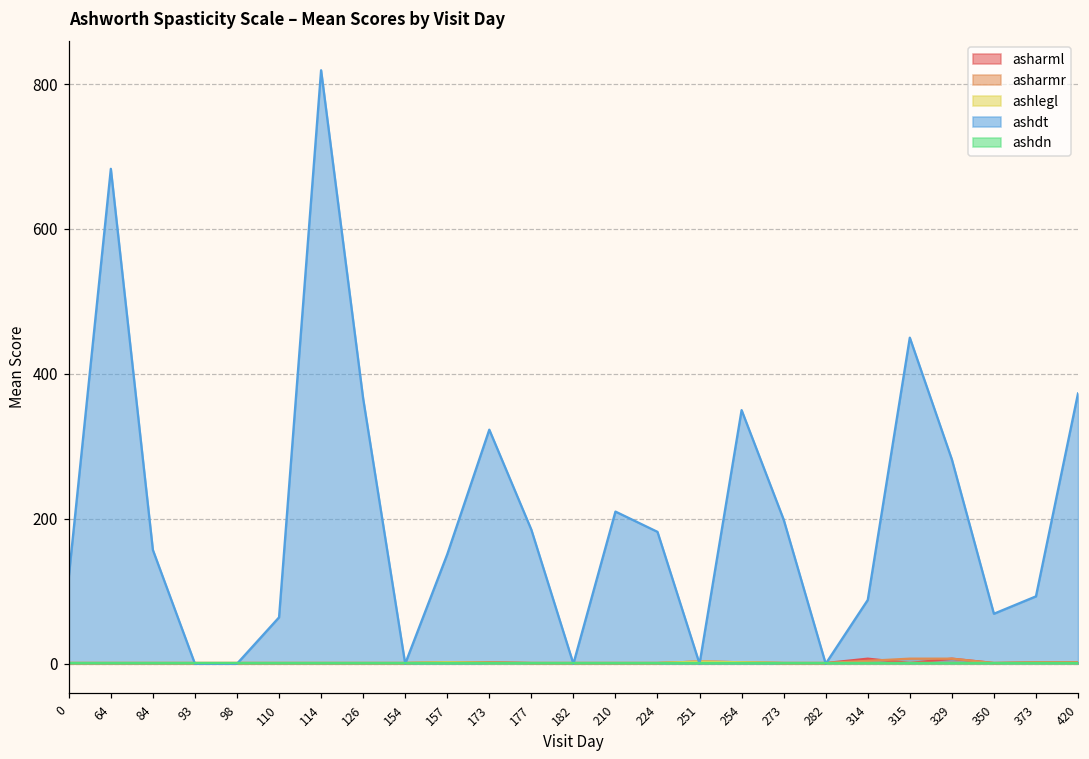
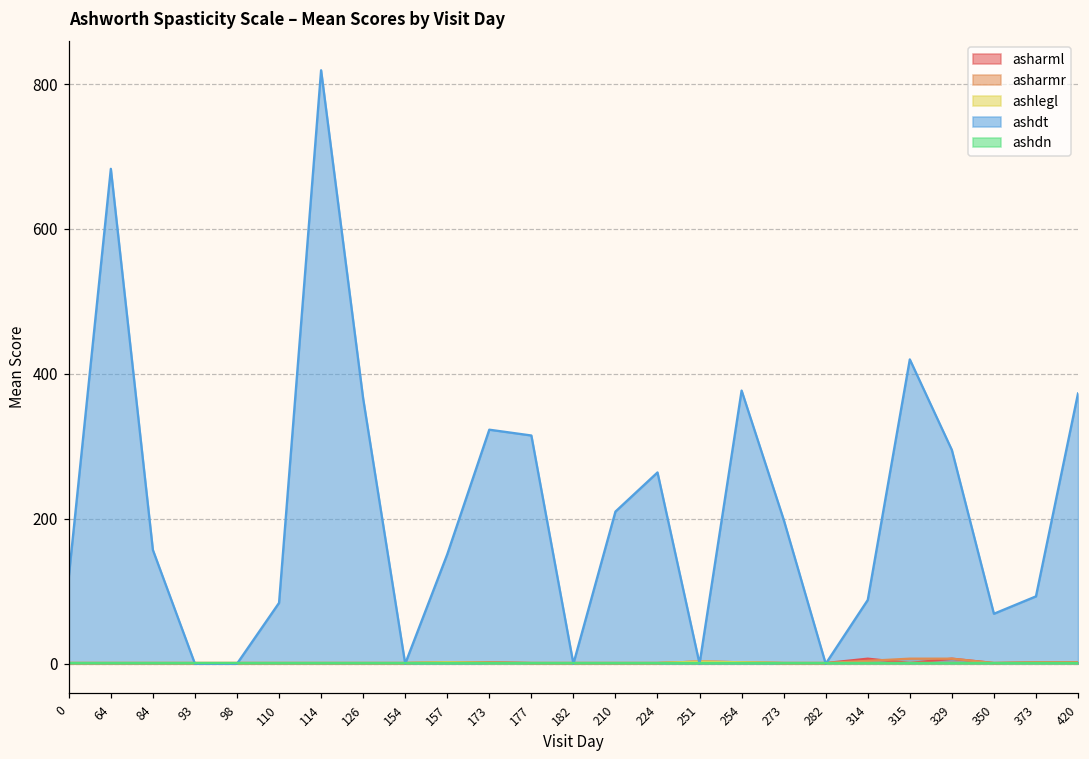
  {
    "ashdt": {
      "0": 120,
      "64": 680,
      "84": 160,
-     "110": 60,
+     "110": 80,
      "114": 820,
      "126": 370,
      "157": 150,
      "173": 320,
-     "177": 190,
+     "177": 320,
      "210": 210,
-     "224": 180,
-     "254": 350,
+     "224": 260,
+     "254": 380,
      "273": 200,
      "314": 90,
-     "315": 450,
-     "329": 280,
+     "315": 420,
+     "329": 300,
      "350": 70,
      "373": 90,
      "420": 370
    }
  }
